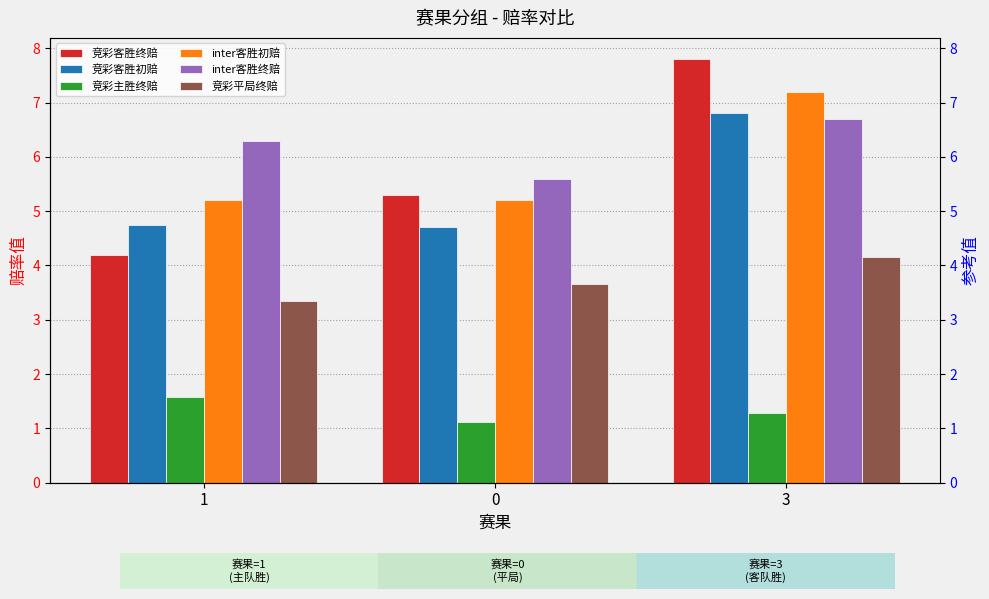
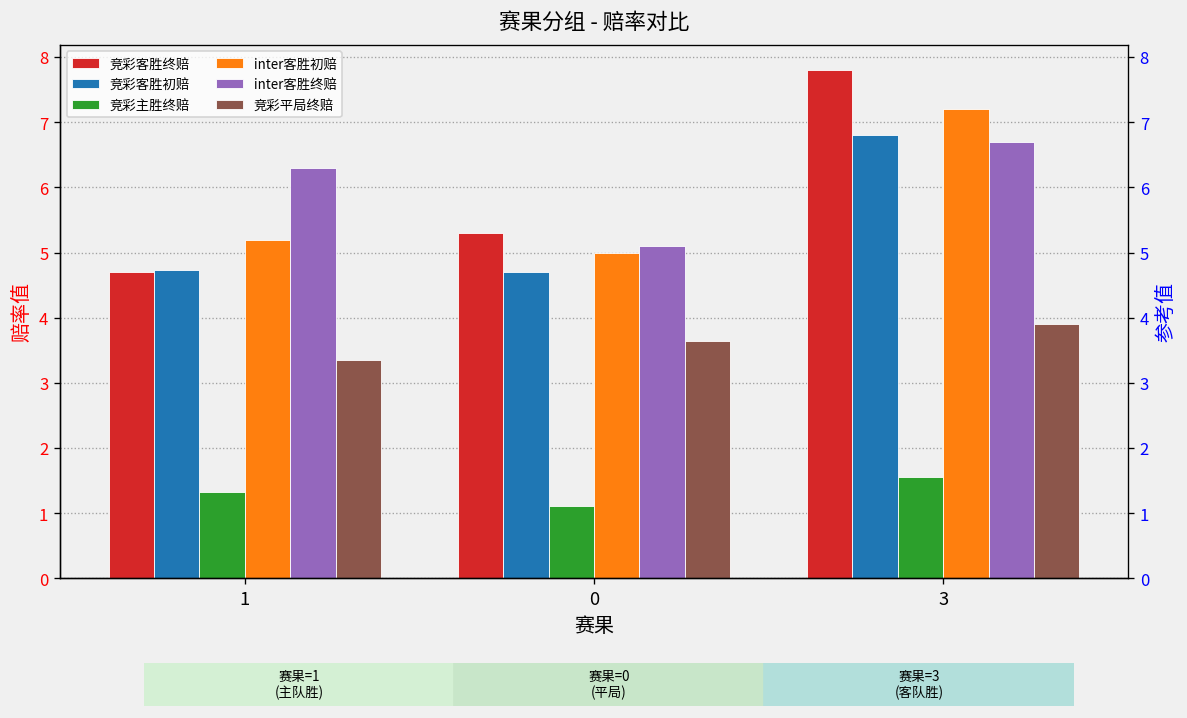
  {
    "竞彩客胜终赔": {
-     "1": 4.2,
+     "1": 4.7,
      "0": 5.3,
      "3": 7.8
    },
    "竞彩客胜初赔": {
      "1": 4.7,
      "0": 4.7,
      "3": 6.8
    },
    "竞彩主胜终赔": {
-     "1": 1.6,
+     "1": 1.3,
      "0": 1.1,
-     "3": 1.3
+     "3": 1.6
    },
    "inter客胜初赔": {
      "1": 5.2,
-     "0": 5.2,
+     "0": 5.0,
      "3": 7.2
    },
    "inter客胜终赔": {
      "1": 6.3,
-     "0": 5.6,
+     "0": 5.1,
      "3": 6.7
    },
    "竞彩平局终赔": {
      "1": 3.4,
      "0": 3.7,
-     "3": 4.2
+     "3": 3.9
    }
  }
